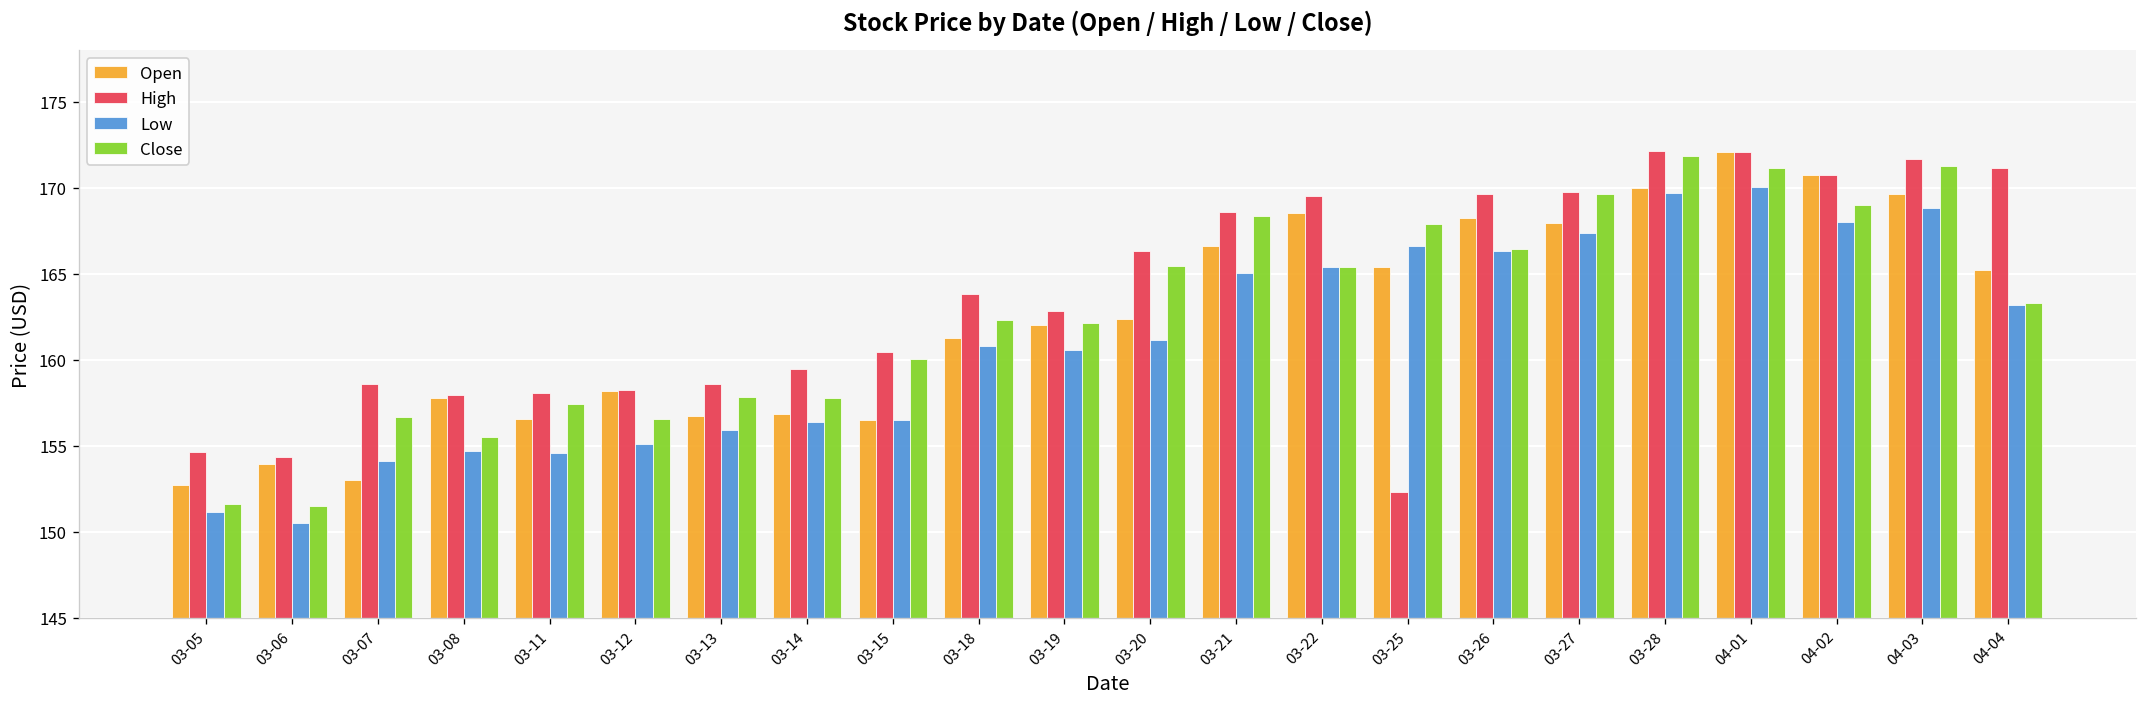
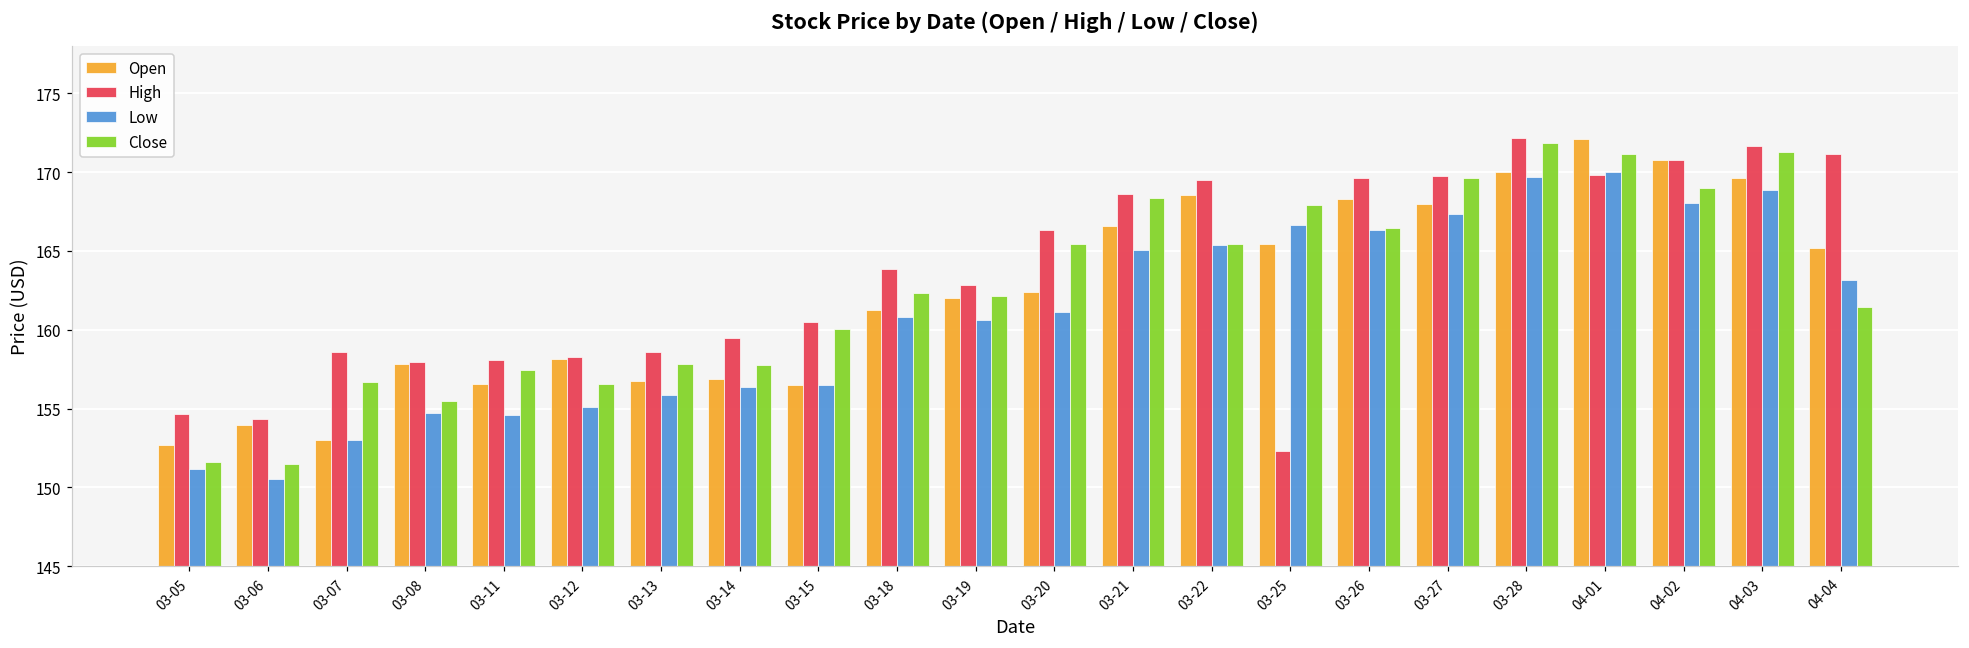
  {
    "Open": {
      "03-05": 152.7,
      "03-06": 154.0,
      "03-07": 153.0,
      "03-08": 157.8,
      "03-11": 156.6,
      "03-12": 158.2,
      "03-13": 156.8,
      "03-14": 156.9,
      "03-15": 156.5,
      "03-18": 161.3,
      "03-19": 162.0,
      "03-20": 162.4,
      "03-21": 166.6,
      "03-22": 168.6,
      "03-25": 165.4,
      "03-26": 168.3,
      "03-27": 168.0,
      "03-28": 170.0,
      "04-01": 172.1,
      "04-02": 170.7,
      "04-03": 169.7,
      "04-04": 165.2
    },
    "High": {
      "03-05": 154.7,
      "03-06": 154.3,
      "03-07": 158.6,
      "03-08": 157.9,
      "03-11": 158.1,
      "03-12": 158.3,
      "03-13": 158.6,
      "03-14": 159.5,
      "03-15": 160.5,
      "03-18": 163.8,
      "03-19": 162.9,
      "03-20": 166.4,
      "03-21": 168.6,
      "03-22": 169.5,
      "03-25": 152.3,
      "03-26": 169.6,
      "03-27": 169.7,
      "03-28": 172.2,
-     "04-01": 172.1,
+     "04-01": 169.8,
      "04-02": 170.7,
      "04-03": 171.7,
      "04-04": 171.1
    },
    "Low": {
      "03-05": 151.1,
      "03-06": 150.5,
-     "03-07": 154.1,
+     "03-07": 153.0,
      "03-08": 154.7,
      "03-11": 154.6,
      "03-12": 155.1,
      "03-13": 155.9,
      "03-14": 156.4,
      "03-15": 156.5,
      "03-18": 160.8,
      "03-19": 160.6,
      "03-20": 161.2,
      "03-21": 165.0,
      "03-22": 165.4,
      "03-25": 166.6,
      "03-26": 166.3,
      "03-27": 167.4,
      "03-28": 169.7,
      "04-01": 170.0,
      "04-02": 168.0,
      "04-03": 168.9,
      "04-04": 163.2
    },
    "Close": {
      "03-05": 151.6,
      "03-06": 151.5,
      "03-07": 156.7,
      "03-08": 155.5,
      "03-11": 157.4,
      "03-12": 156.6,
      "03-13": 157.9,
      "03-14": 157.8,
      "03-15": 160.1,
      "03-18": 162.3,
      "03-19": 162.2,
      "03-20": 165.5,
      "03-21": 168.3,
      "03-22": 165.4,
      "03-25": 167.9,
      "03-26": 166.4,
      "03-27": 169.6,
      "03-28": 171.9,
      "04-01": 171.1,
      "04-02": 169.0,
      "04-03": 171.3,
-     "04-04": 163.3
+     "04-04": 161.5
    }
  }
